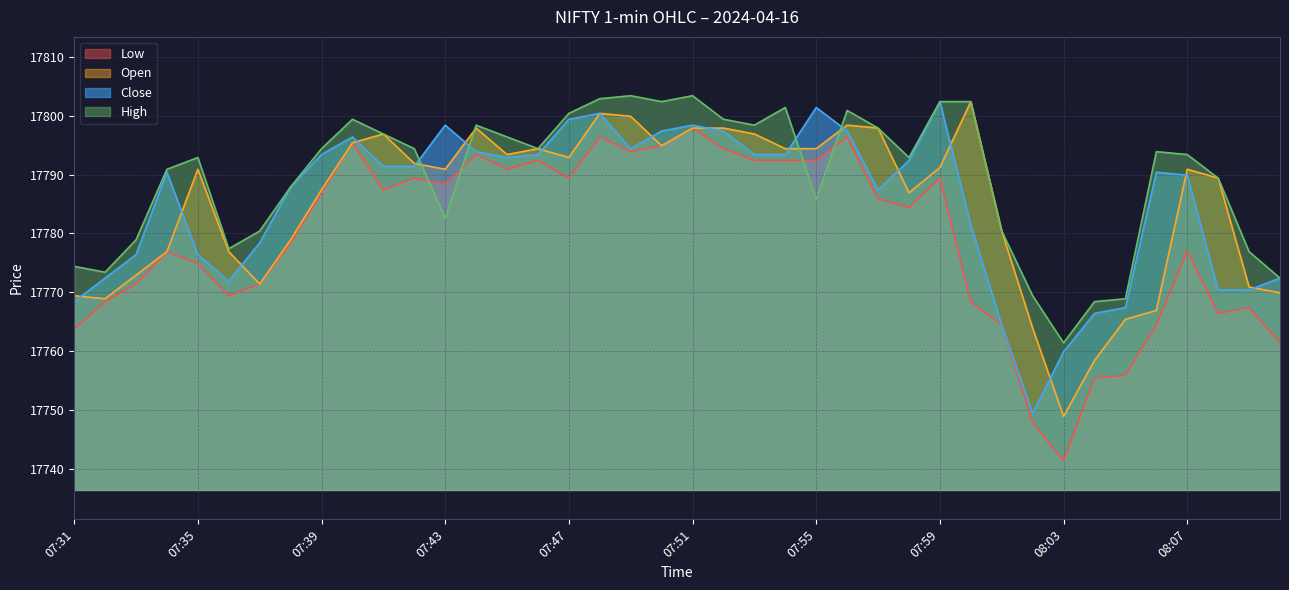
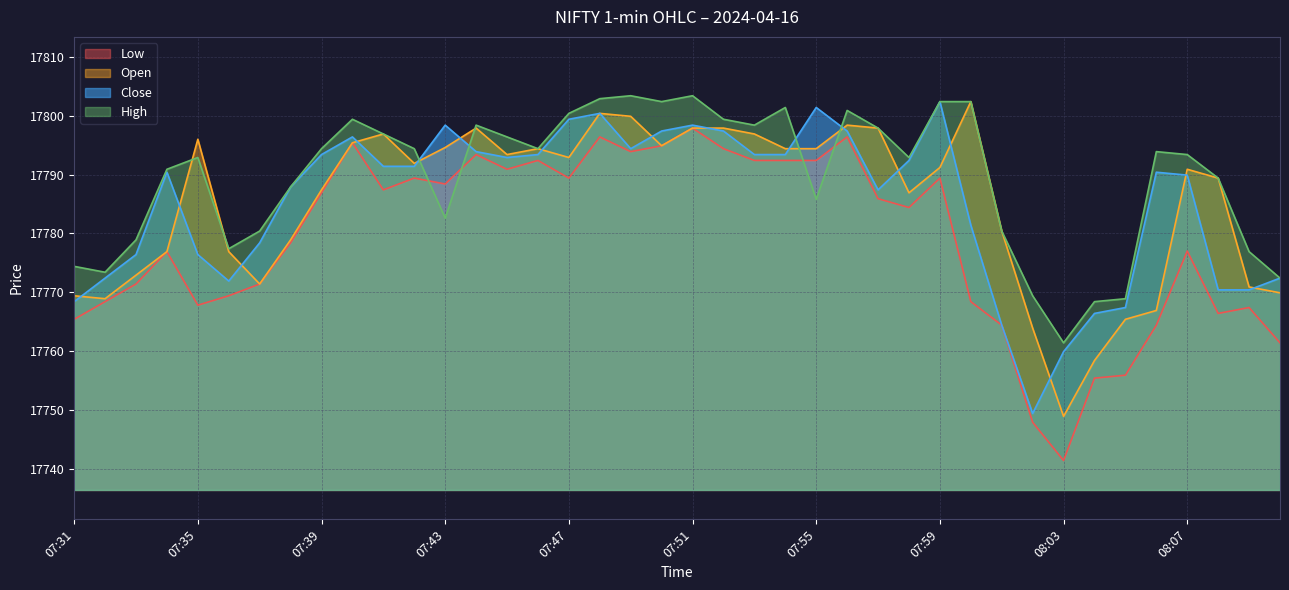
  {
    "Low": {
-     "07:31": 17764,
-     "07:35": 17775,
+     "07:31": 17765,
+     "07:35": 17768,
      "07:39": 17787,
      "07:43": 17788,
      "07:47": 17789,
      "07:55": 17792,
      "07:59": 17789,
      "08:03": 17741,
      "08:07": 17777
    },
    "Open": {
      "07:31": 17769,
-     "07:35": 17791,
+     "07:35": 17796,
      "07:39": 17787,
-     "07:43": 17791,
+     "07:43": 17795,
      "07:47": 17793,
      "07:55": 17794,
      "07:59": 17791,
      "08:03": 17749,
      "08:07": 17791
    },
    "Close": {
      "07:31": 17768,
      "07:35": 17776,
      "07:39": 17793,
      "07:43": 17798,
      "07:47": 17799,
      "07:51": 17798,
      "07:55": 17801,
      "08:03": 17760,
      "08:07": 17790
    },
    "High": {
      "07:31": 17774,
      "07:35": 17793,
      "07:39": 17794,
      "07:43": 17783,
      "07:47": 17800,
      "07:51": 17803,
      "07:55": 17786,
      "08:03": 17761,
      "08:07": 17793
    }
  }
